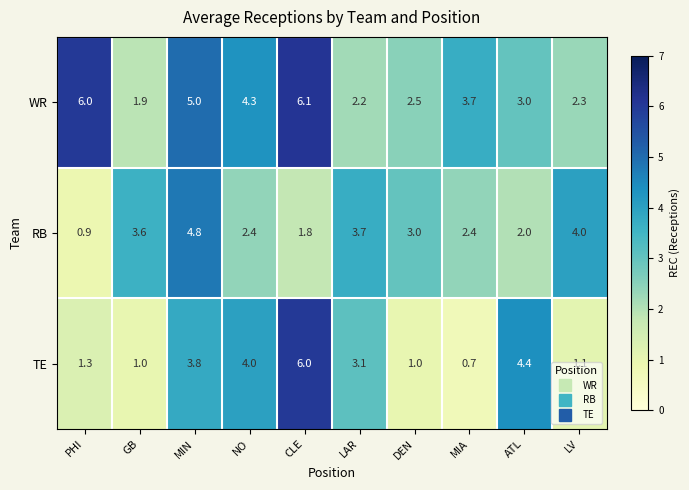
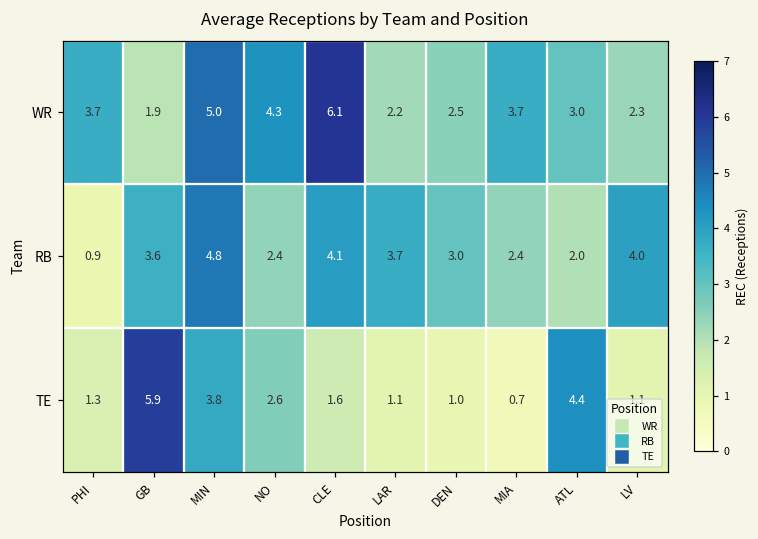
  {
    "WR": {
-     "PHI": 6.0,
+     "PHI": 3.7,
      "GB": 1.9,
      "MIN": 5.0,
      "NO": 4.3,
      "CLE": 6.1,
      "LAR": 2.2,
      "DEN": 2.5,
      "MIA": 3.7,
      "ATL": 3.0,
      "LV": 2.3
    },
    "RB": {
      "PHI": 0.9,
      "GB": 3.6,
      "MIN": 4.8,
      "NO": 2.4,
-     "CLE": 1.8,
+     "CLE": 4.1,
      "LAR": 3.7,
      "DEN": 3.0,
      "MIA": 2.4,
      "ATL": 2.0,
      "LV": 4.0
    },
    "TE": {
      "PHI": 1.3,
-     "GB": 1.0,
+     "GB": 5.9,
      "MIN": 3.8,
-     "NO": 4.0,
-     "CLE": 6.0,
-     "LAR": 3.1,
+     "NO": 2.6,
+     "CLE": 1.6,
+     "LAR": 1.1,
      "DEN": 1.0,
      "MIA": 0.7,
      "ATL": 4.4
    }
  }
